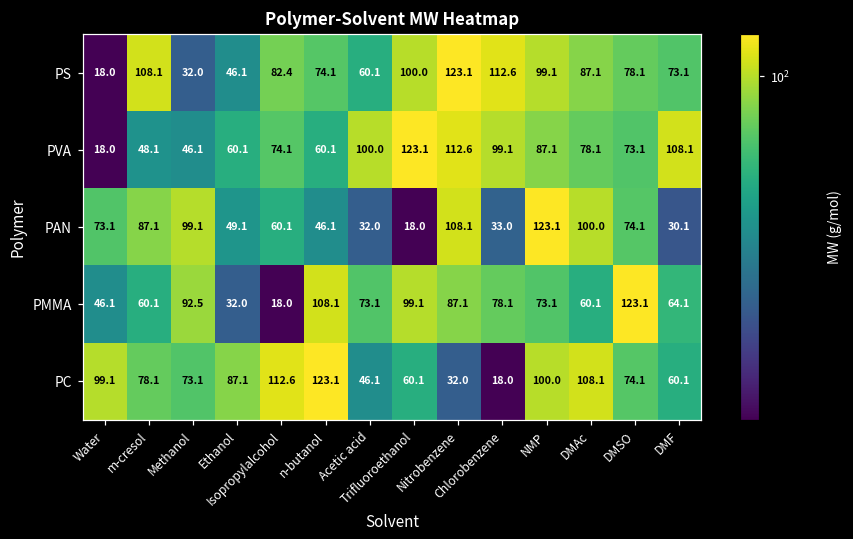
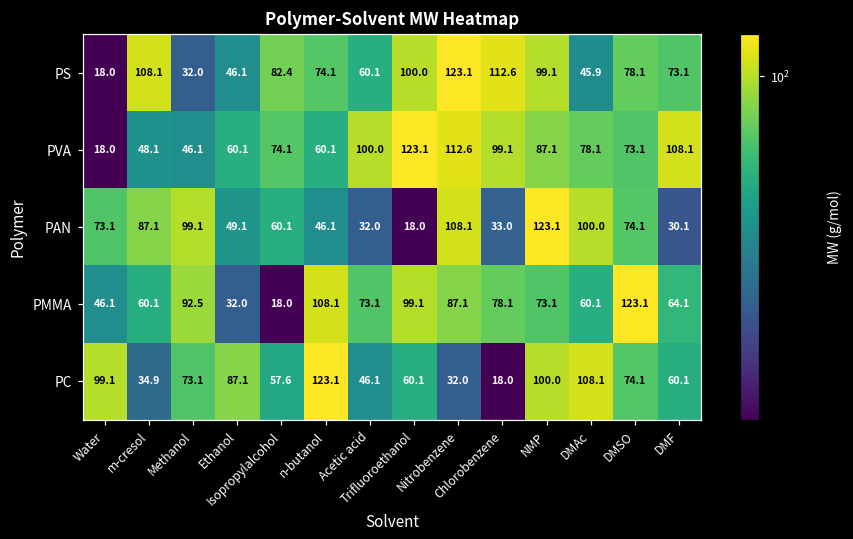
  {
    "PS": {
      "Water": 18.0,
      "m-cresol": 108.1,
      "Methanol": 32.0,
      "Ethanol": 46.1,
      "Isopropylalcohol": 82.4,
      "n-butanol": 74.1,
      "Acetic acid": 60.1,
      "Trifluoroethanol": 100.0,
      "Nitrobenzene": 123.1,
      "Chlorobenzene": 112.6,
      "NMP": 99.1,
-     "DMAc": 87.1,
+     "DMAc": 45.9,
      "DMSO": 78.1,
      "DMF": 73.1
    },
    "PVA": {
      "Water": 18.0,
      "m-cresol": 48.1,
      "Methanol": 46.1,
      "Ethanol": 60.1,
      "Isopropylalcohol": 74.1,
      "n-butanol": 60.1,
      "Acetic acid": 100.0,
      "Trifluoroethanol": 123.1,
      "Nitrobenzene": 112.6,
      "Chlorobenzene": 99.1,
      "NMP": 87.1,
      "DMAc": 78.1,
      "DMSO": 73.1,
      "DMF": 108.1
    },
    "PAN": {
      "Water": 73.1,
      "m-cresol": 87.1,
      "Methanol": 99.1,
      "Ethanol": 49.1,
      "Isopropylalcohol": 60.1,
      "n-butanol": 46.1,
      "Acetic acid": 32.0,
      "Trifluoroethanol": 18.0,
      "Nitrobenzene": 108.1,
      "Chlorobenzene": 33.0,
      "NMP": 123.1,
      "DMAc": 100.0,
      "DMSO": 74.1,
      "DMF": 30.1
    },
    "PMMA": {
      "Water": 46.1,
      "m-cresol": 60.1,
      "Methanol": 92.5,
      "Ethanol": 32.0,
      "Isopropylalcohol": 18.0,
      "n-butanol": 108.1,
      "Acetic acid": 73.1,
      "Trifluoroethanol": 99.1,
      "Nitrobenzene": 87.1,
      "Chlorobenzene": 78.1,
      "NMP": 73.1,
      "DMAc": 60.1,
      "DMSO": 123.1,
      "DMF": 64.1
    },
    "PC": {
      "Water": 99.1,
-     "m-cresol": 78.1,
+     "m-cresol": 34.9,
      "Methanol": 73.1,
      "Ethanol": 87.1,
-     "Isopropylalcohol": 112.6,
+     "Isopropylalcohol": 57.6,
      "n-butanol": 123.1,
      "Acetic acid": 46.1,
      "Trifluoroethanol": 60.1,
      "Nitrobenzene": 32.0,
      "Chlorobenzene": 18.0,
      "NMP": 100.0,
      "DMAc": 108.1,
      "DMSO": 74.1,
      "DMF": 60.1
    }
  }
